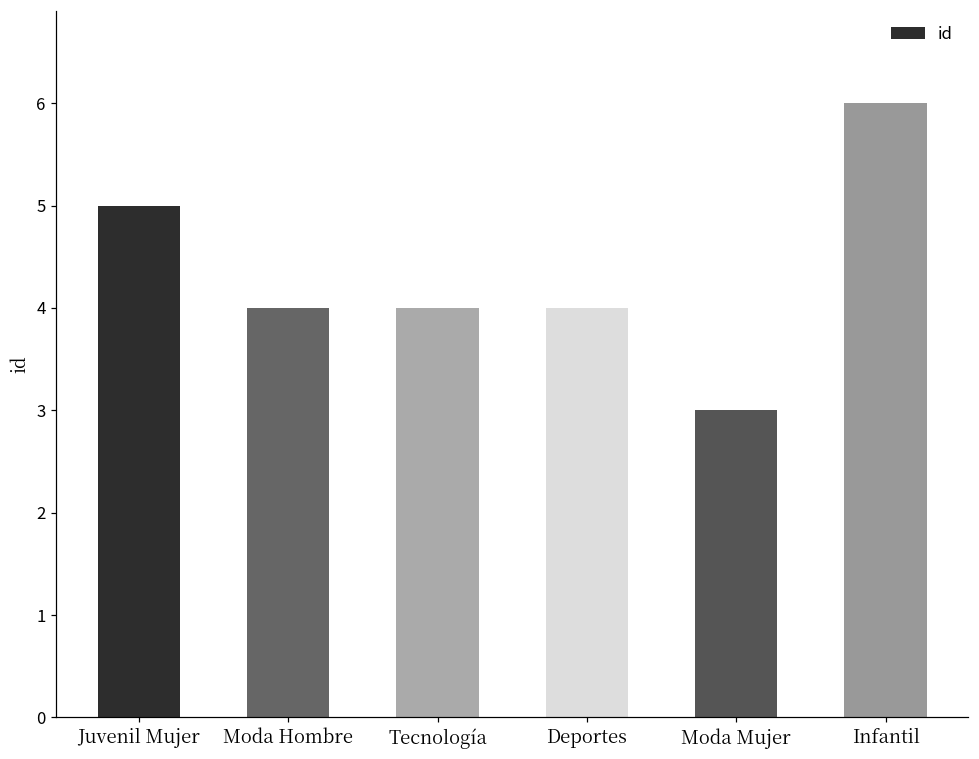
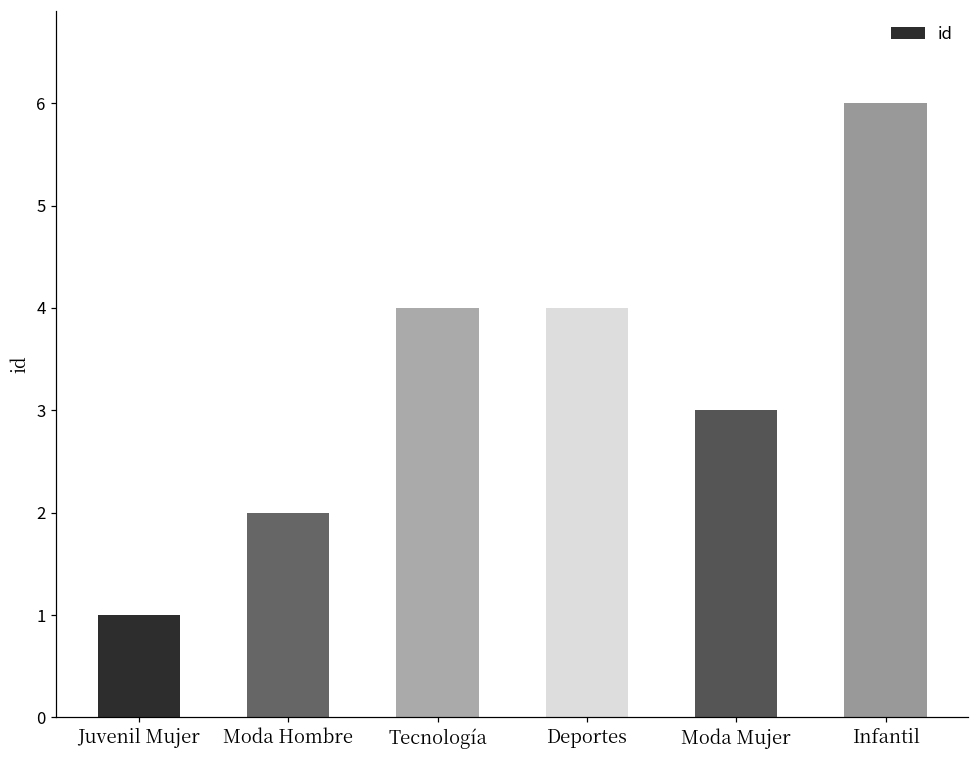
  {
-   "Juvenil Mujer": 5,
-   "Moda Hombre": 4,
+   "Juvenil Mujer": 1,
+   "Moda Hombre": 2,
    "Tecnología": 4,
    "Deportes": 4,
    "Moda Mujer": 3,
    "Infantil": 6
  }
